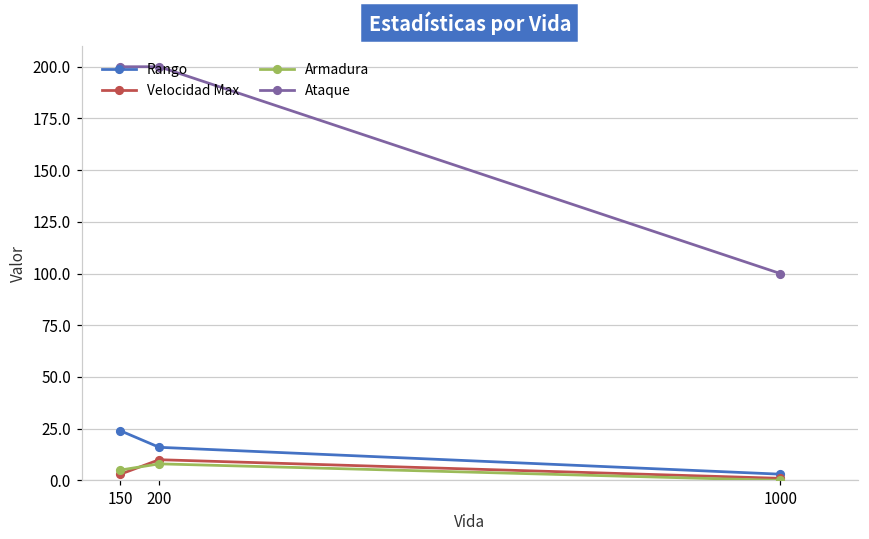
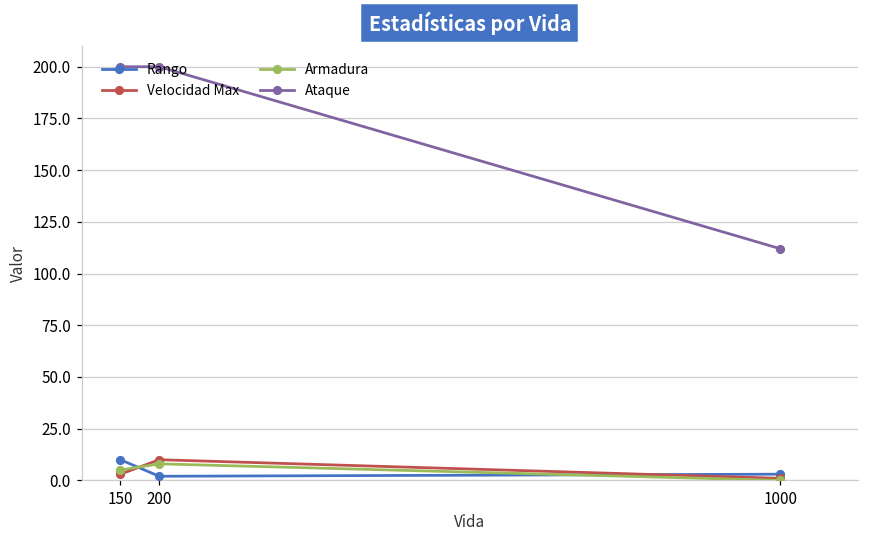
  {
    "Rango": {
-     "150": 24,
-     "200": 16,
+     "150": 10,
+     "200": 2,
      "1000": 3
    },
    "Velocidad Max": {
      "150": 3,
      "200": 10
    },
    "Armadura": {
      "150": 5,
      "200": 8
    },
    "Ataque": {
      "150": 200,
      "200": 200,
-     "1000": 100
+     "1000": 112
    }
  }
